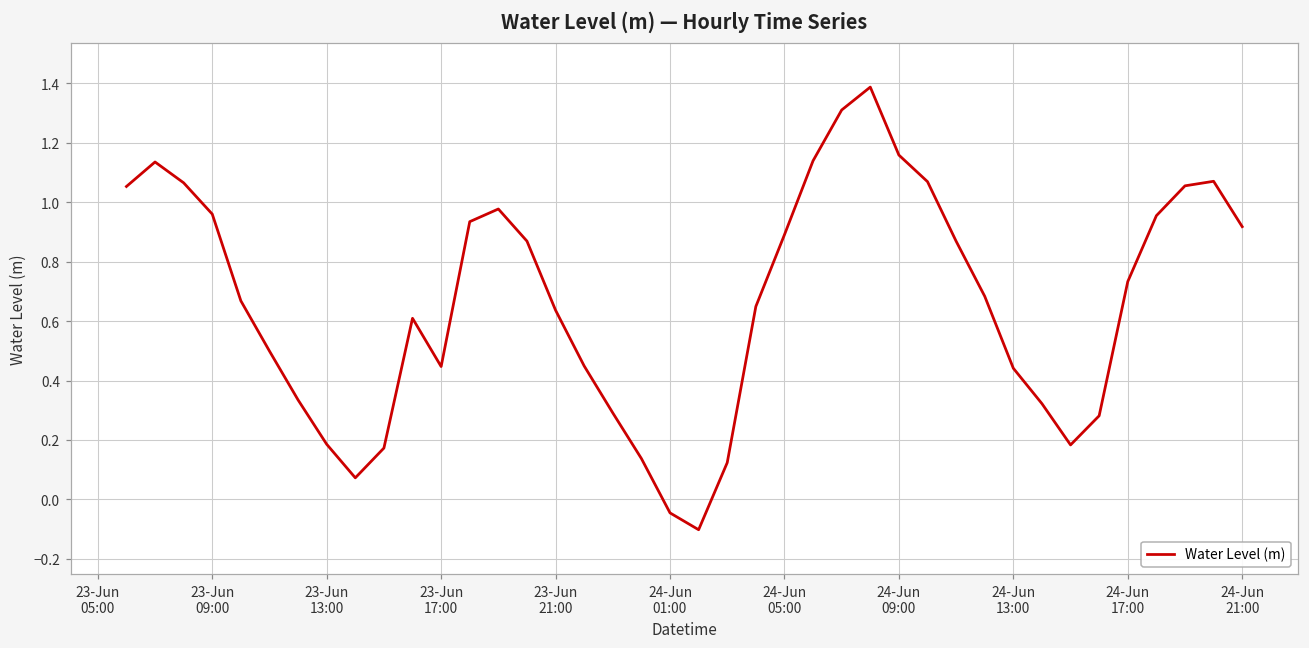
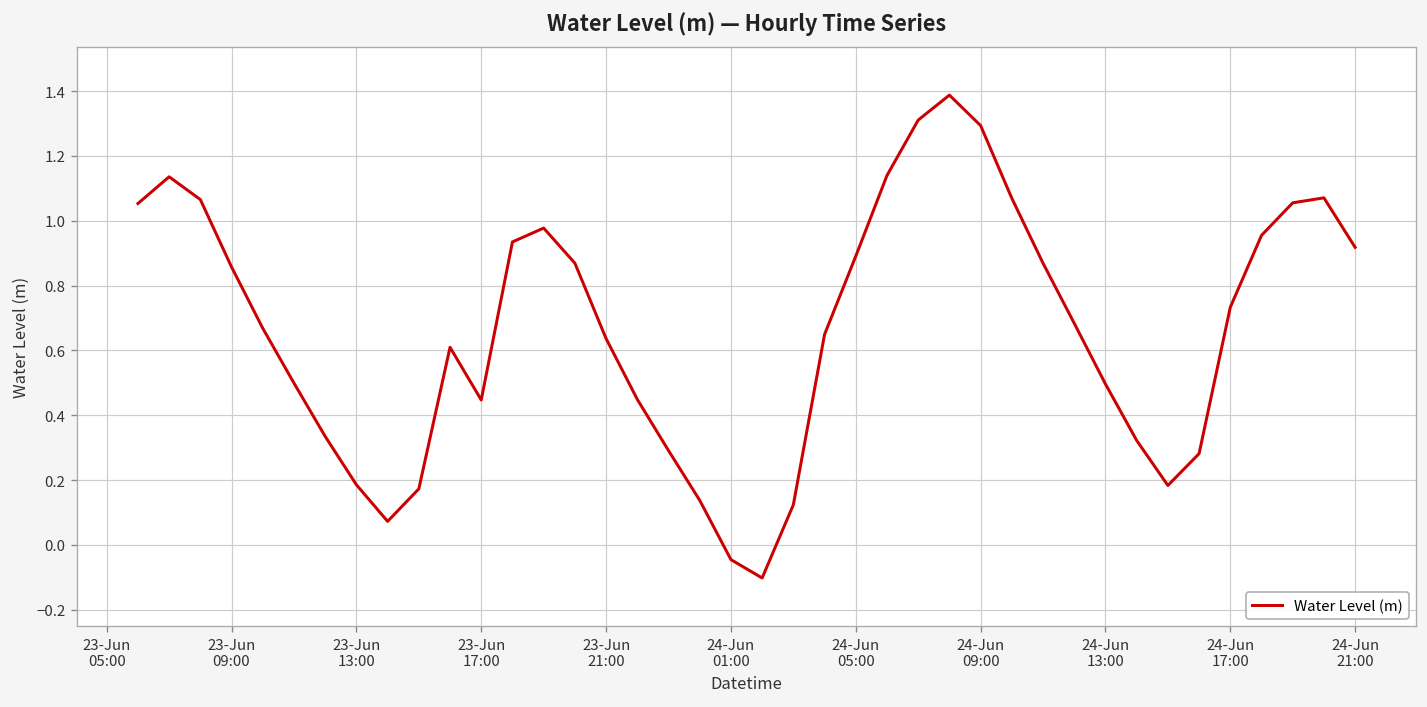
  {
-   "23-Jun 09:00": 0.96,
+   "23-Jun 09:00": 0.86,
    "23-Jun 13:00": 0.19,
    "23-Jun 17:00": 0.45,
    "23-Jun 21:00": 0.64,
    "24-Jun 01:00": -0.05,
    "24-Jun 05:00": 0.89,
-   "24-Jun 09:00": 1.16,
-   "24-Jun 13:00": 0.44,
+   "24-Jun 09:00": 1.29,
+   "24-Jun 13:00": 0.50,
    "24-Jun 17:00": 0.73,
    "24-Jun 21:00": 0.92
  }
